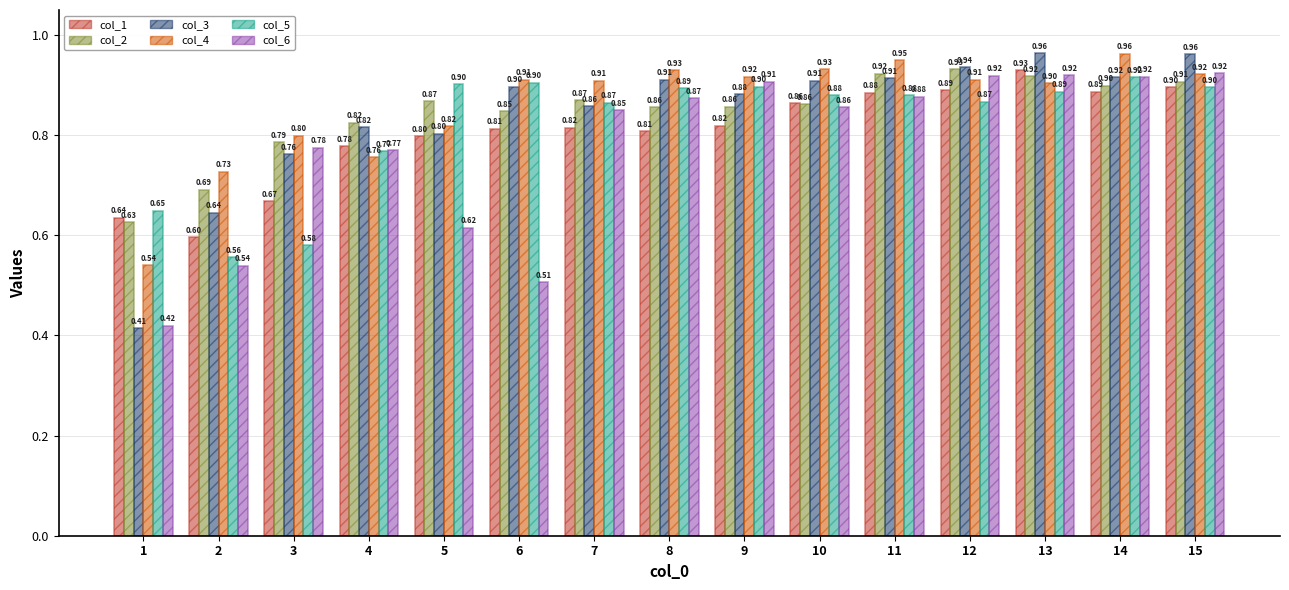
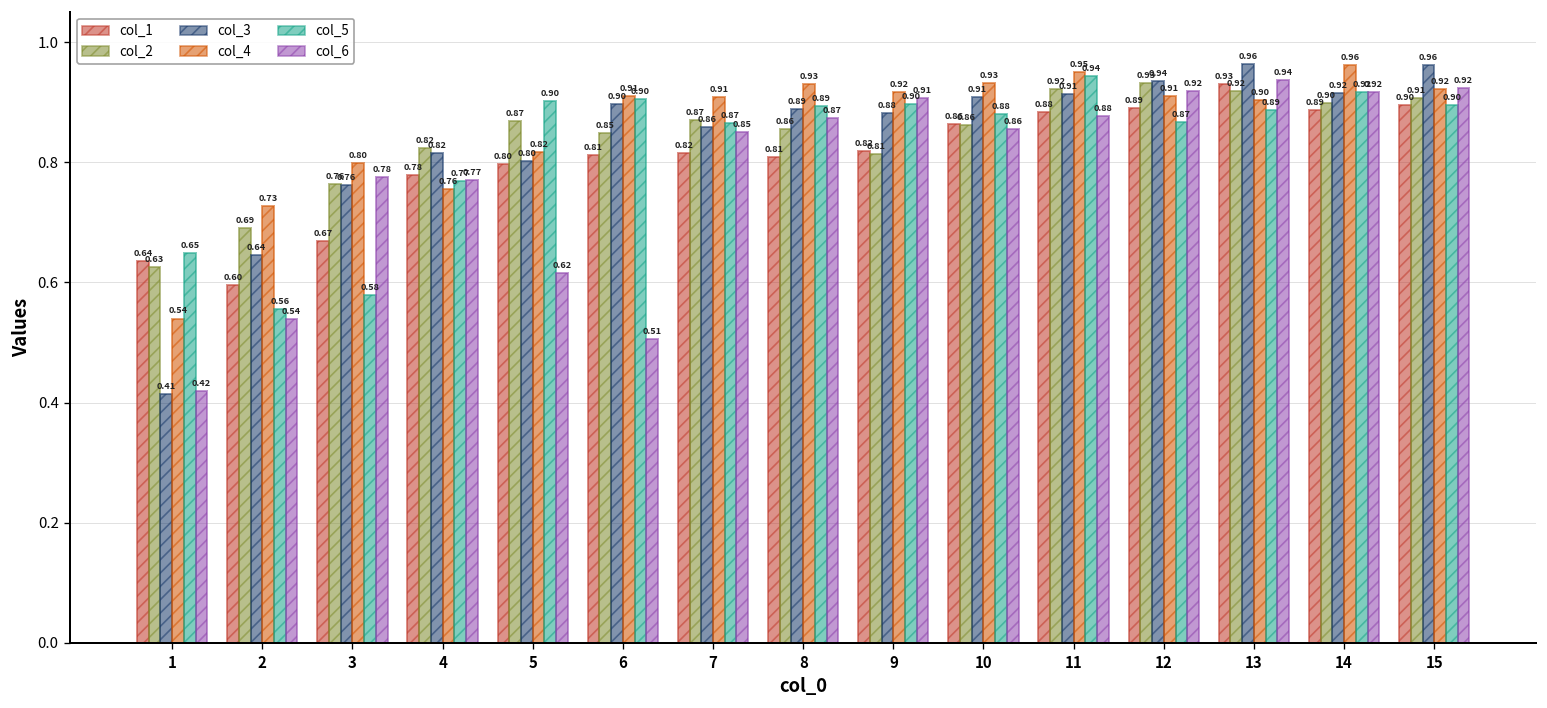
  {
    "col_2": {
      "2": 0.69,
-     "3": 0.79,
+     "3": 0.76,
      "5": 0.87,
      "6": 0.85,
      "7": 0.87,
      "8": 0.86,
-     "9": 0.86,
+     "9": 0.81,
      "13": 0.92,
      "14": 0.90
    },
    "col_3": {
      "1": 0.41,
      "2": 0.64,
      "5": 0.80,
      "6": 0.90,
      "7": 0.86,
-     "8": 0.91,
+     "8": 0.89,
      "9": 0.88,
      "10": 0.91,
      "13": 0.96,
      "14": 0.92,
      "15": 0.96
    },
    "col_5": {
      "1": 0.65,
      "2": 0.56,
      "3": 0.58,
      "5": 0.90,
      "7": 0.87,
      "8": 0.89,
      "10": 0.88,
-     "11": 0.88,
+     "11": 0.94,
      "12": 0.87,
      "13": 0.89,
      "15": 0.90
    },
    "col_6": {
      "1": 0.42,
      "2": 0.54,
      "3": 0.78,
      "5": 0.62,
      "6": 0.51,
      "7": 0.85,
      "8": 0.87,
      "10": 0.86,
      "11": 0.88,
      "12": 0.92,
-     "13": 0.92,
+     "13": 0.94,
      "15": 0.92
    }
  }
